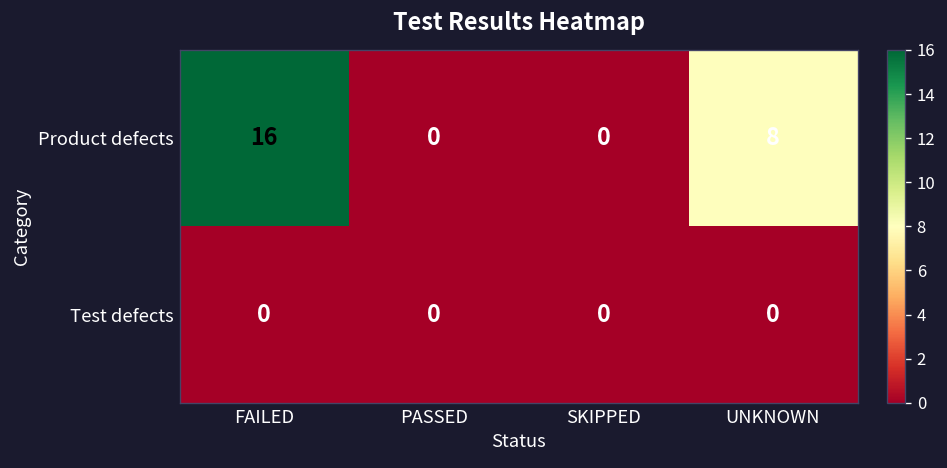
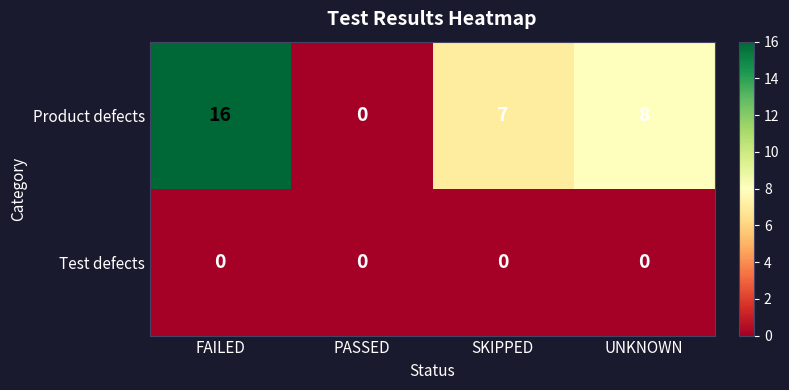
  {
    "Product defects": {
      "FAILED": 16,
      "PASSED": 0,
-     "SKIPPED": 0,
+     "SKIPPED": 7,
      "UNKNOWN": 8
    },
    "Test defects": {
      "FAILED": 0,
      "PASSED": 0,
      "SKIPPED": 0,
      "UNKNOWN": 0
    }
  }
